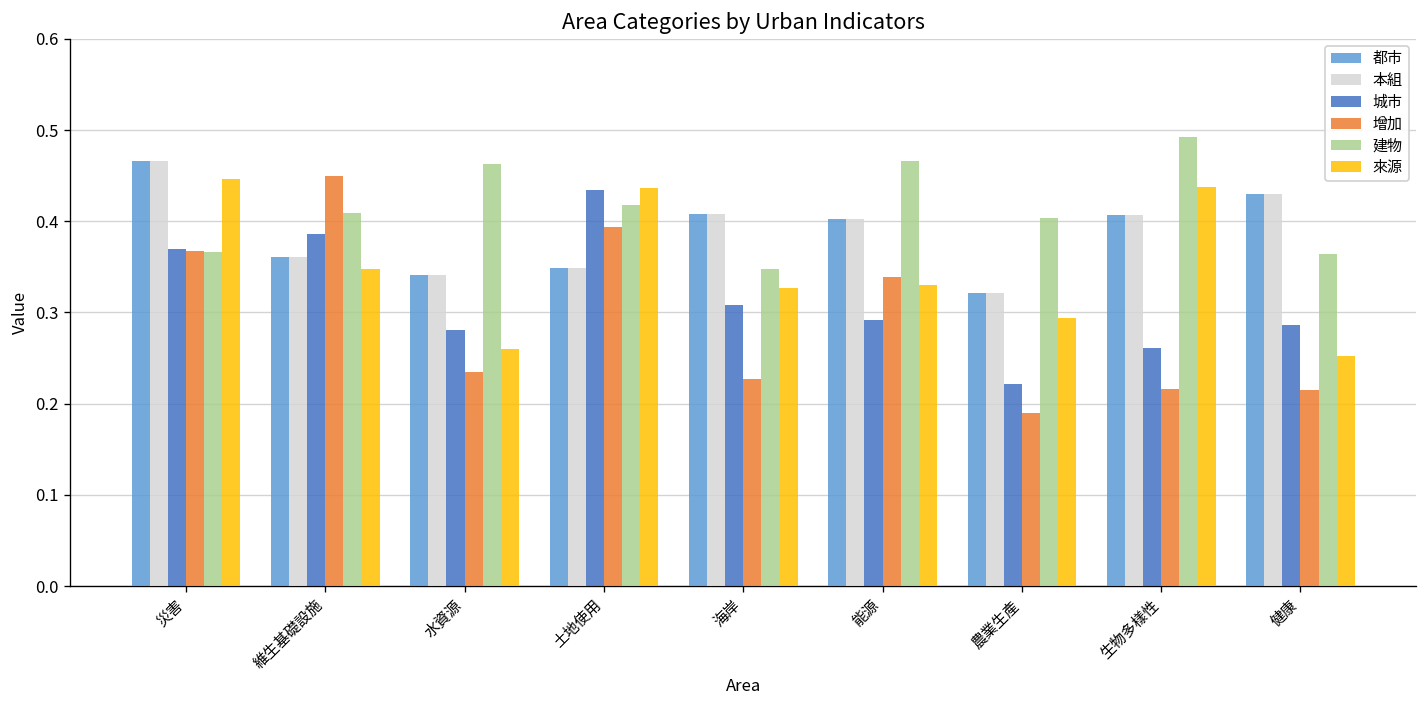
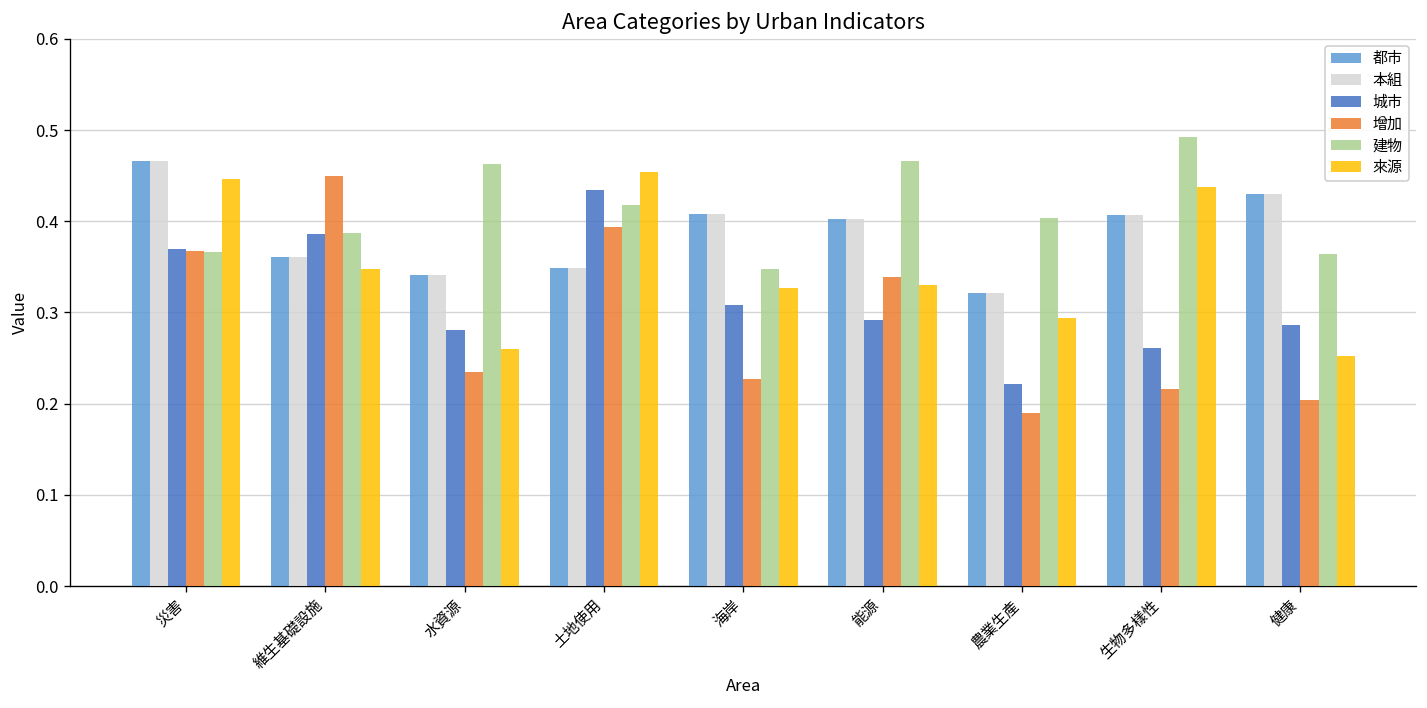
  {
    "本組": {
      "災害": 0.47,
      "維生基礎設施": 0.36,
      "水資源": 0.34,
      "土地使用": 0.35,
      "海岸": 0.41,
      "能源": 0.40,
      "農業生產": 0.32,
      "生物多樣性": 0.41,
      "健康": 0.43
    },
    "增加": {
      "災害": 0.37,
      "維生基礎設施": 0.45,
      "水資源": 0.23,
      "土地使用": 0.39,
      "海岸": 0.23,
      "能源": 0.34,
      "農業生產": 0.19,
      "生物多樣性": 0.22,
-     "健康": 0.21
+     "健康": 0.20
    },
    "建物": {
      "災害": 0.37,
-     "維生基礎設施": 0.41,
+     "維生基礎設施": 0.39,
      "水資源": 0.46,
      "土地使用": 0.42,
      "海岸": 0.35,
      "能源": 0.47,
      "農業生產": 0.40,
      "生物多樣性": 0.49,
      "健康": 0.36
    },
    "來源": {
      "災害": 0.45,
      "維生基礎設施": 0.35,
      "水資源": 0.26,
-     "土地使用": 0.44,
+     "土地使用": 0.45,
      "海岸": 0.33,
      "能源": 0.33,
      "農業生產": 0.29,
      "生物多樣性": 0.44,
      "健康": 0.25
    }
  }
